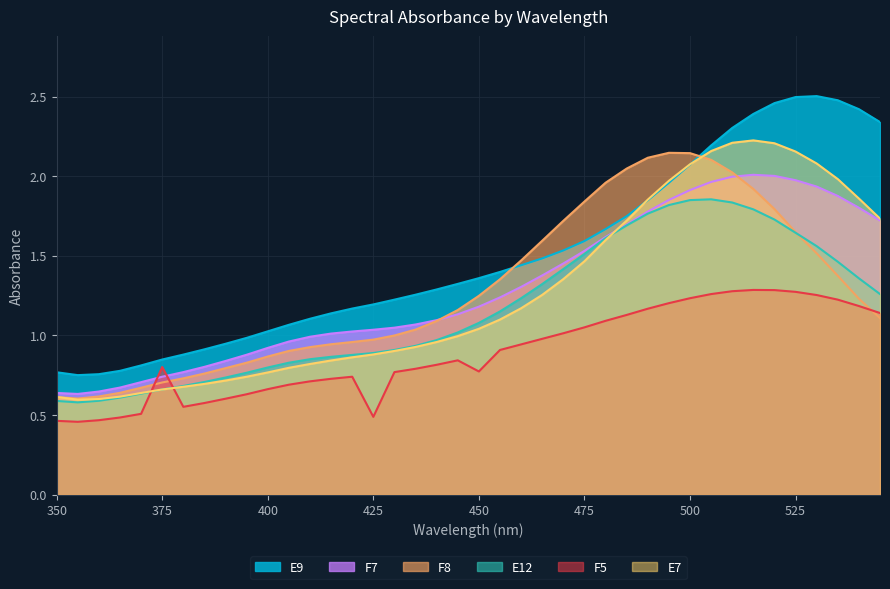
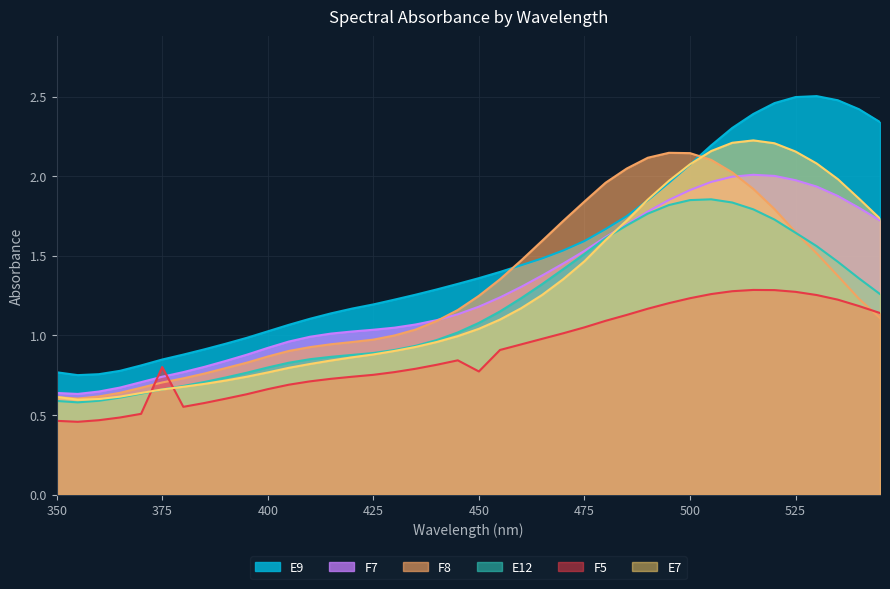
  {
    "F7": {
      "350": 0.64,
      "375": 0.74,
      "400": 0.92,
      "425": 1.04,
      "450": 1.18,
      "475": 1.53,
      "500": 1.91,
      "525": 1.98
    },
    "F5": {
      "350": 0.46,
      "375": 0.80,
      "400": 0.66,
-     "425": 0.49,
+     "425": 0.75,
      "450": 0.77,
      "475": 1.05,
      "500": 1.23,
      "525": 1.27
    }
  }
